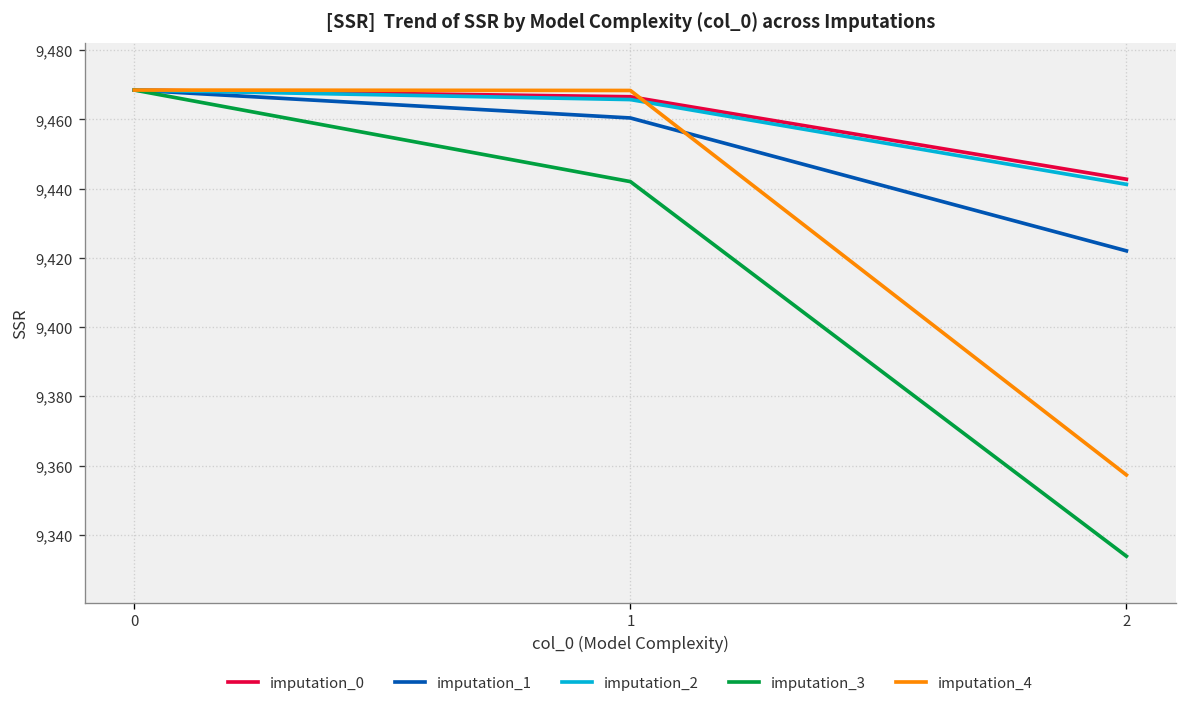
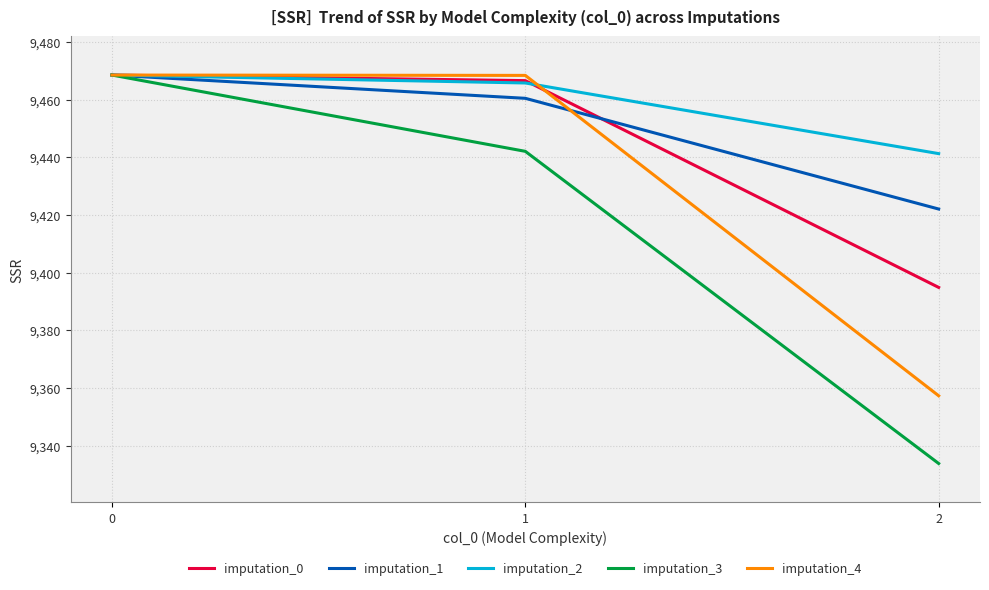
  {
    "imputation_0": {
-     "2": "9,443"
+     "2": "9,395"
    },
    "imputation_1": {
      "1": "9,460",
      "2": "9,422"
    },
    "imputation_2": {
      "2": "9,441"
    },
    "imputation_3": {
      "1": "9,442",
      "2": "9,334"
    },
    "imputation_4": {
      "1": "9,468",
      "2": "9,357"
    }
  }
